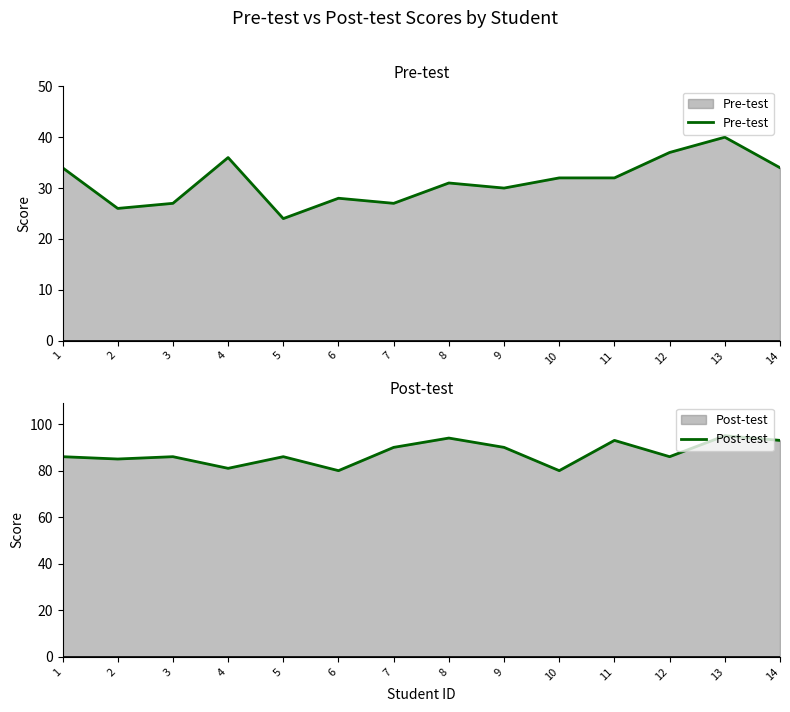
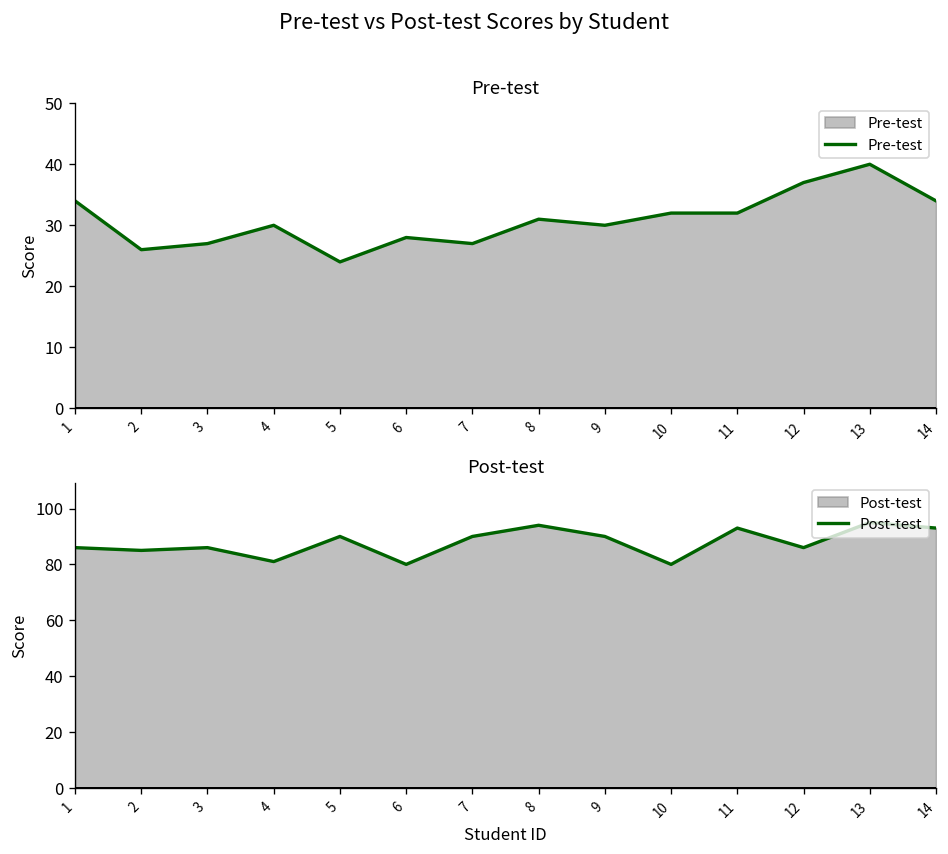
  {
    "Pre-test": {
      "1": 34,
      "2": 26,
      "3": 27,
-     "4": 36,
+     "4": 30,
      "5": 24,
      "6": 28,
      "7": 27,
      "8": 31,
      "9": 30,
      "10": 32,
      "11": 32,
      "12": 37,
      "13": 40,
      "14": 34
    },
    "Post-test": {
      "1": 86,
      "2": 85,
      "3": 86,
      "4": 81,
-     "5": 86,
+     "5": 90,
      "6": 80,
      "7": 90,
      "8": 94,
      "9": 90,
      "10": 80,
      "11": 93,
      "12": 86,
      "14": 93
    }
  }
